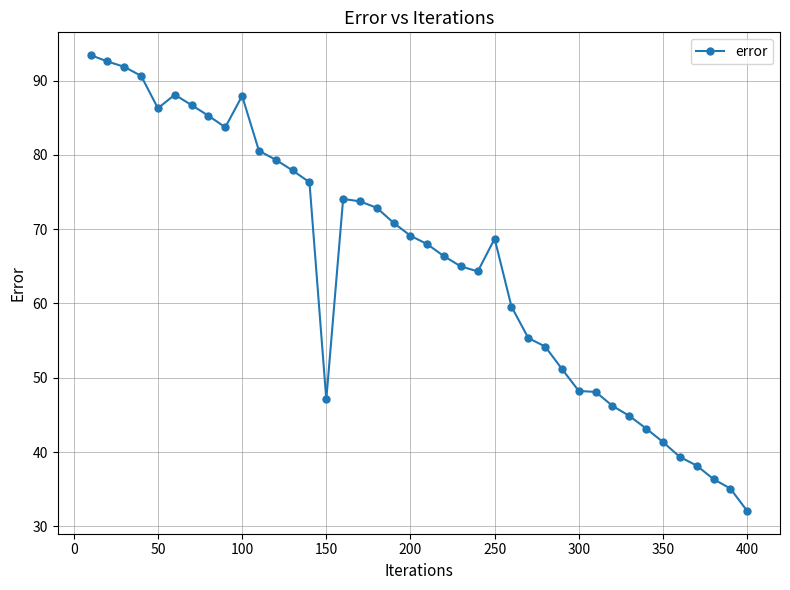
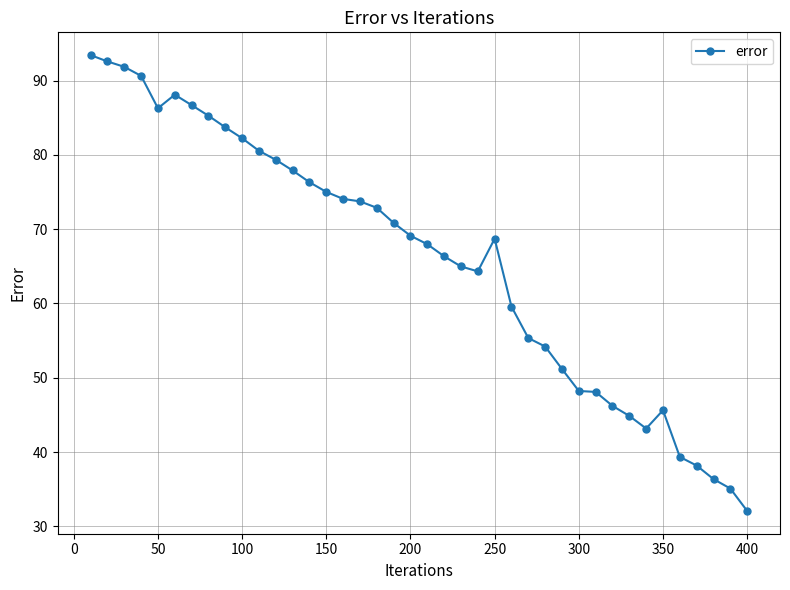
  {
    "50": 86,
-   "100": 88,
-   "150": 47,
+   "100": 82,
+   "150": 75,
    "200": 69,
    "250": 69,
    "300": 48,
-   "350": 41,
+   "350": 46,
    "400": 32
  }
